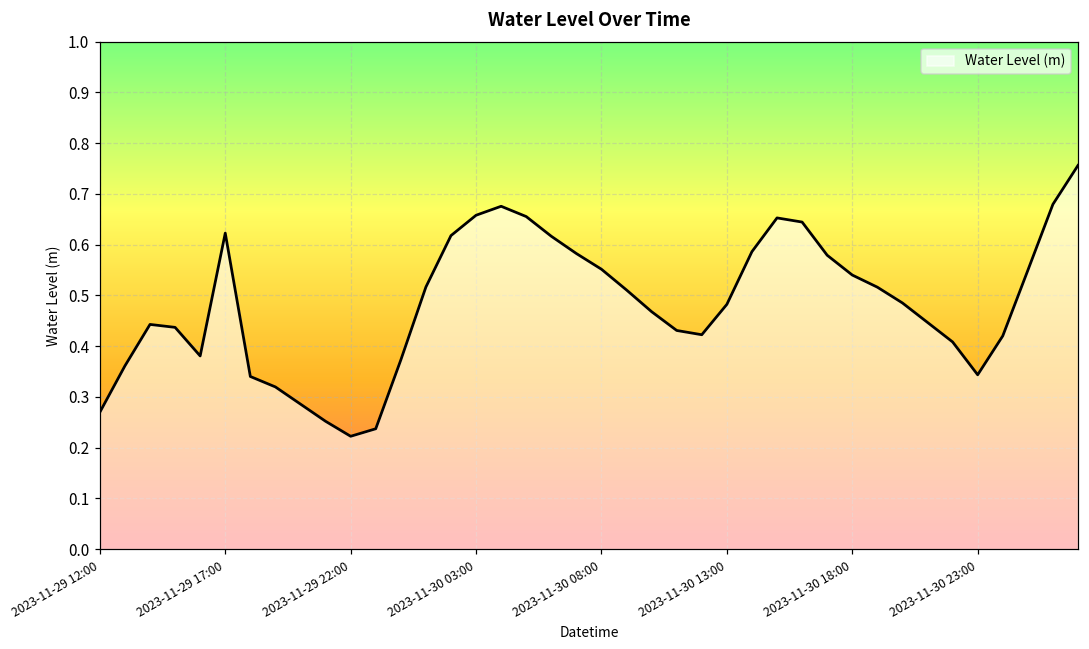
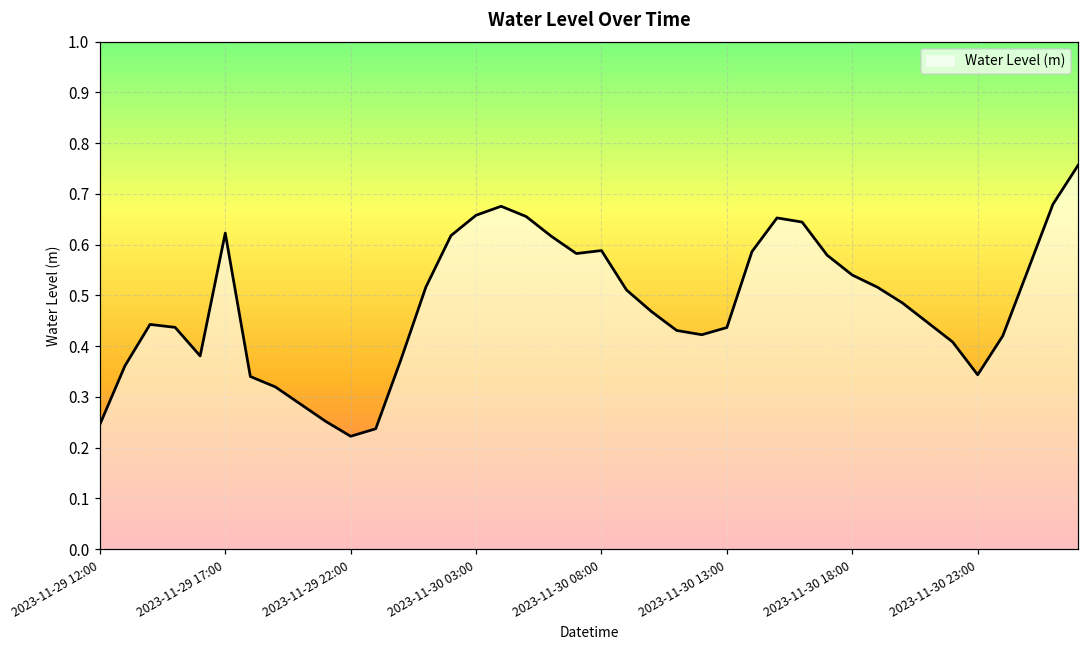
  {
-   "2023-11-29 12:00": 0.27,
+   "2023-11-29 12:00": 0.25,
    "2023-11-29 17:00": 0.62,
    "2023-11-29 22:00": 0.22,
    "2023-11-30 03:00": 0.66,
-   "2023-11-30 08:00": 0.55,
-   "2023-11-30 13:00": 0.48,
+   "2023-11-30 08:00": 0.59,
+   "2023-11-30 13:00": 0.44,
    "2023-11-30 18:00": 0.54,
    "2023-11-30 23:00": 0.34
  }
